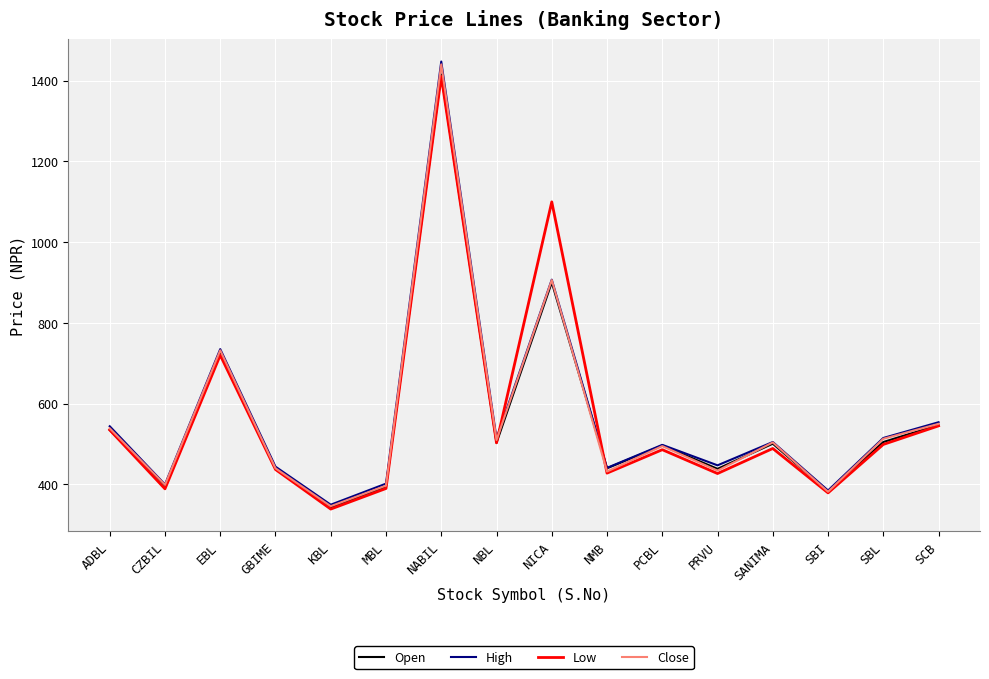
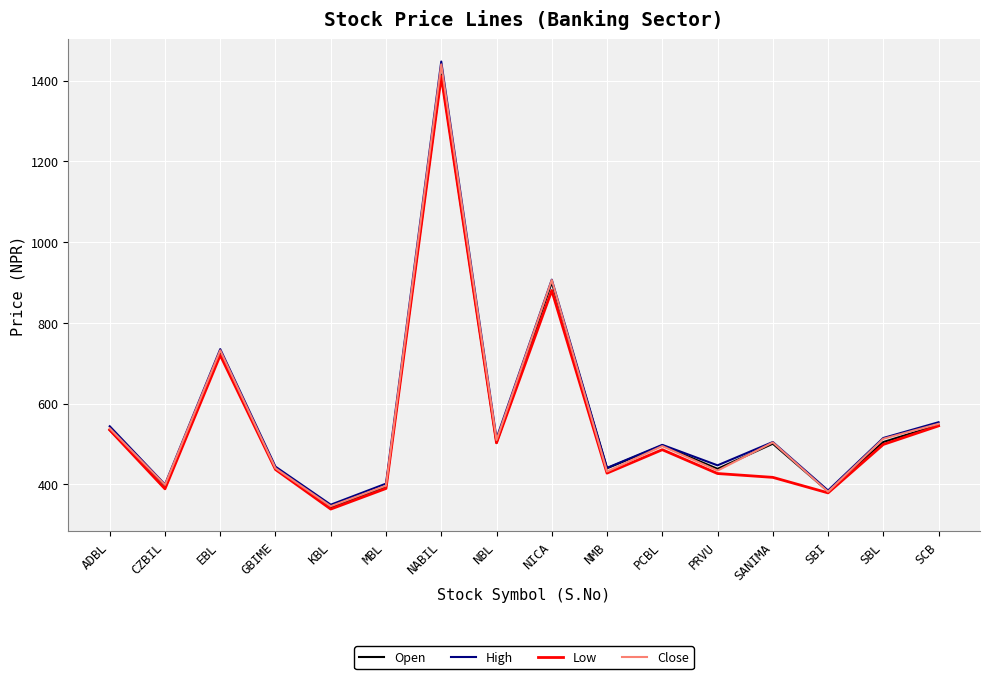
  {
    "High": {
      "NABIL": 1450,
      "PRVU": 450
    },
    "Low": {
      "CZBIL": 390,
-     "NICA": 1100,
+     "NICA": 880,
      "PCBL": 490,
      "PRVU": 430,
-     "SANIMA": 490
+     "SANIMA": 420
    },
    "Close": {
      "NABIL": 1440
    }
  }
